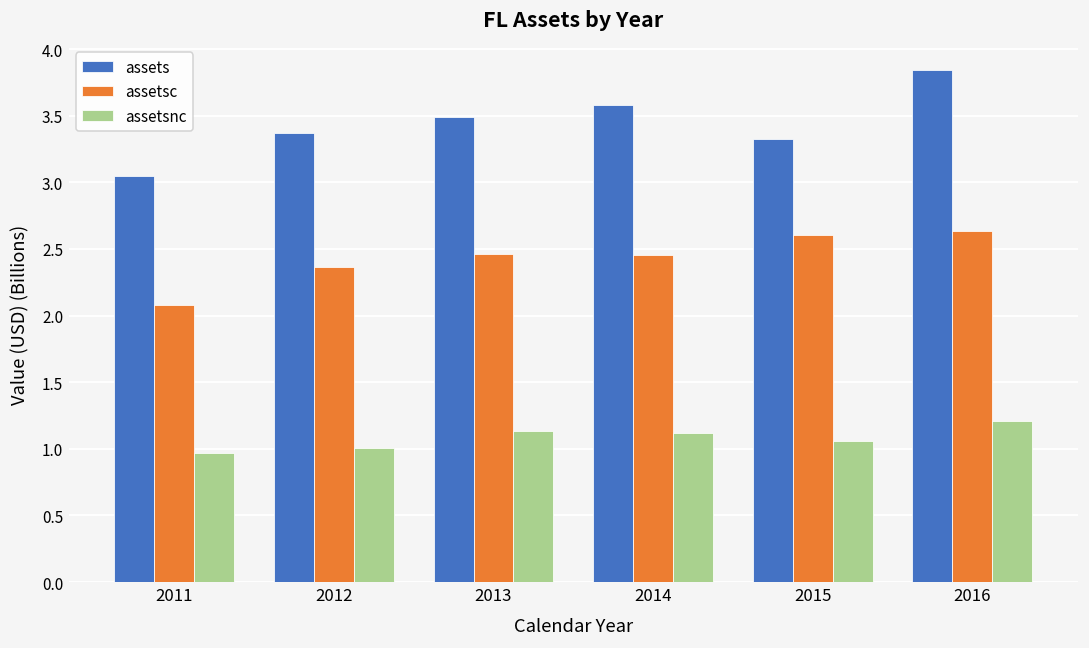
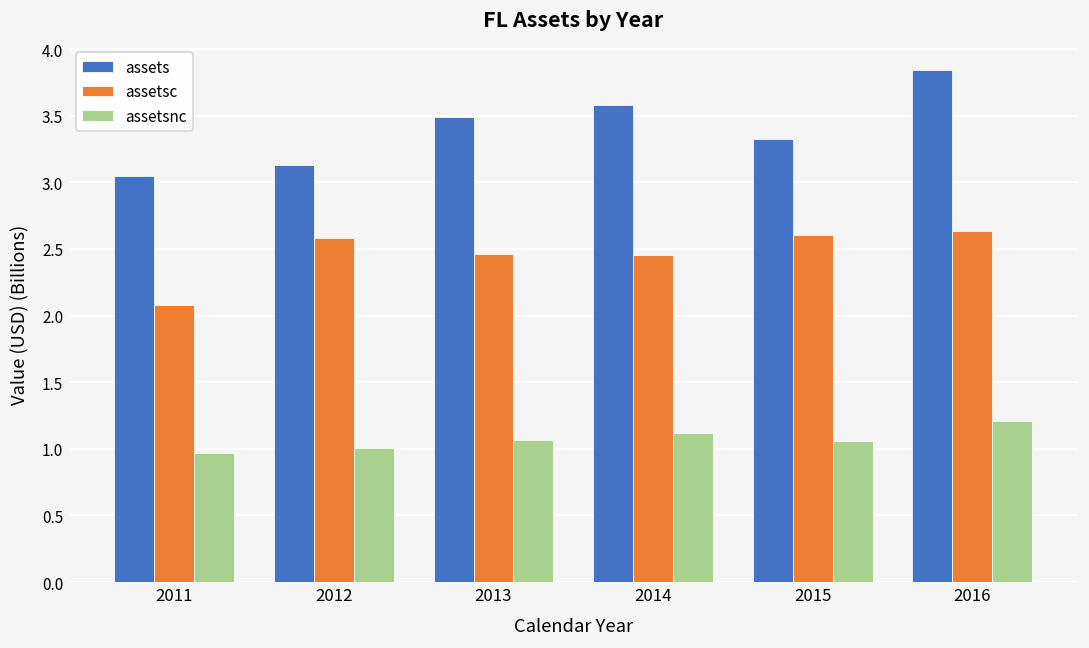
  {
    "assets": {
      "2011": 3.05,
-     "2012": 3.37,
+     "2012": 3.13,
      "2013": 3.49,
      "2014": 3.58,
      "2015": 3.32,
      "2016": 3.84
    },
    "assetsc": {
      "2011": 2.08,
-     "2012": 2.36,
+     "2012": 2.58,
      "2013": 2.46,
      "2014": 2.46,
      "2015": 2.61,
      "2016": 2.63
    },
    "assetsnc": {
      "2011": 0.97,
      "2012": 1.00,
-     "2013": 1.14,
+     "2013": 1.07,
      "2014": 1.12,
      "2015": 1.06,
      "2016": 1.21
    }
  }
